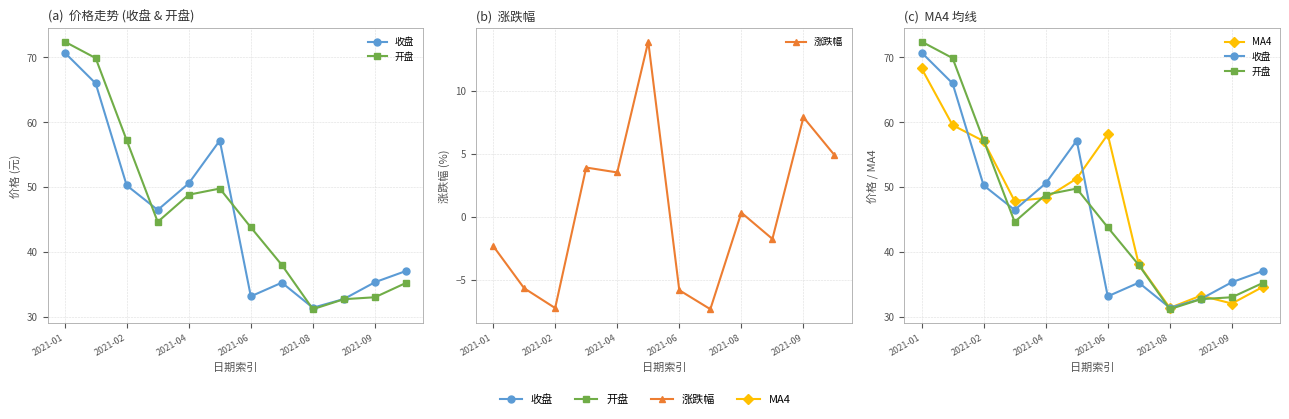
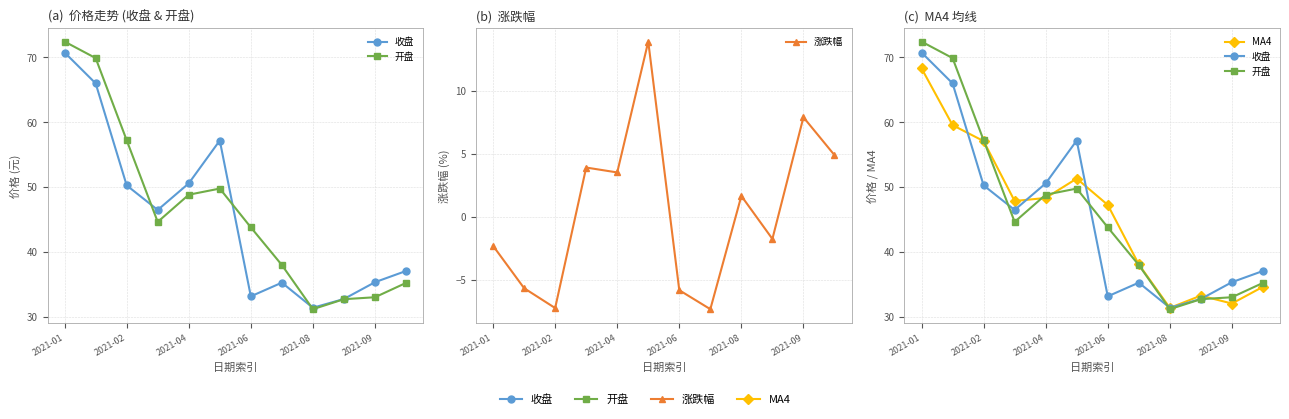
  {
    "(a) 价格走势 (收盘 & 开盘)": {
      "收盘": {
        "2021-01": 71,
        "2021-02": 50,
        "2021-04": 51,
        "2021-06": 33,
        "2021-09": 35
      },
      "开盘": {
        "2021-01": 72,
        "2021-02": 57,
        "2021-04": 49,
        "2021-06": 44,
        "2021-09": 33
      }
    },
    "(b) 涨跌幅": {
      "2021-01": -2.3,
      "2021-02": -7.3,
      "2021-04": 3.5,
      "2021-06": -5.9,
-     "2021-08": 0.3,
+     "2021-08": 1.7,
      "2021-09": 7.9
    },
    "(c) MA4 均线": {
      "MA4": {
        "2021-01": 68,
        "2021-04": 48,
-       "2021-06": 58,
+       "2021-06": 47,
        "2021-09": 32
      },
      "收盘": {
        "2021-01": 71,
        "2021-02": 50,
        "2021-04": 51,
        "2021-06": 33,
        "2021-09": 35
      },
      "开盘": {
        "2021-01": 72,
        "2021-04": 49,
        "2021-06": 44,
        "2021-09": 33
      }
    }
  }
